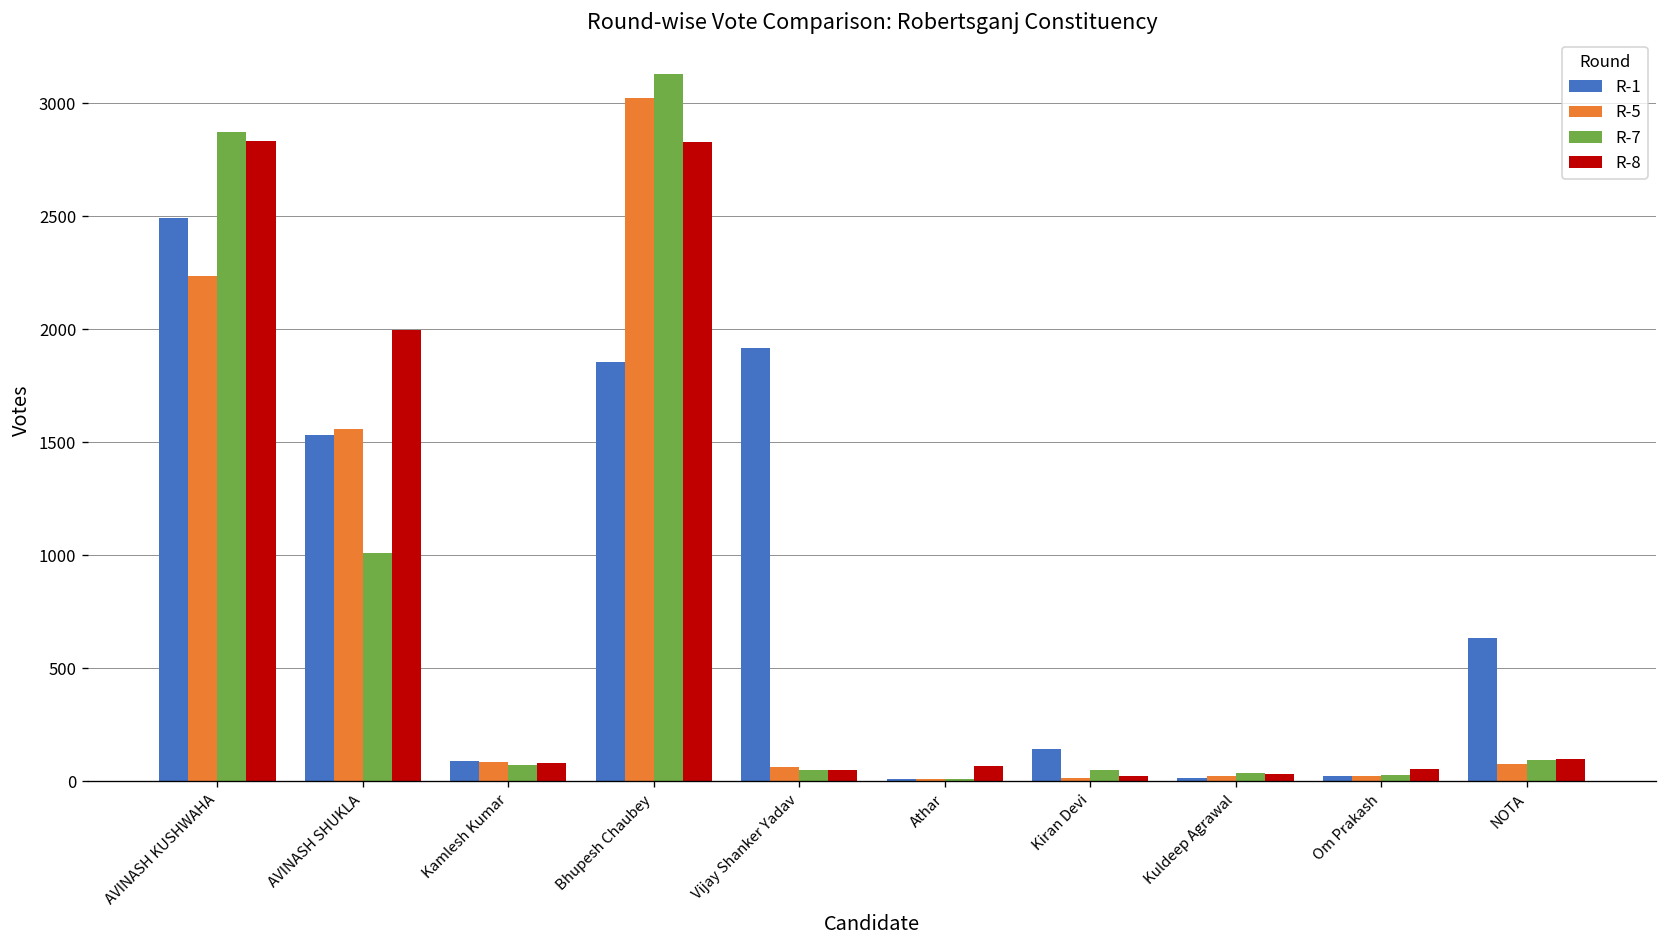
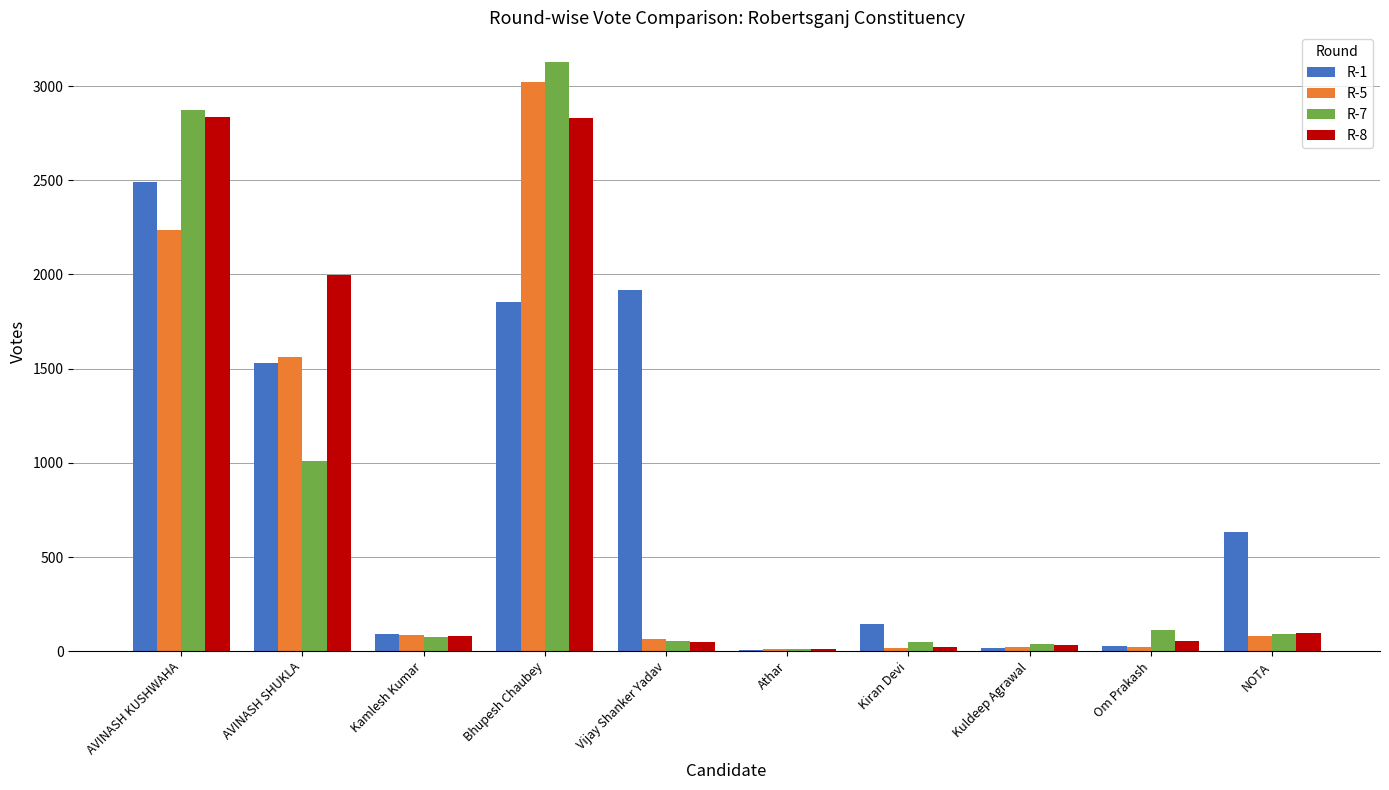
  {
    "R-1": {
      "AVINASH KUSHWAHA": 2490,
      "AVINASH SHUKLA": 1530,
      "Kamlesh Kumar": 90,
      "Bhupesh Chaubey": 1860,
      "Vijay Shanker Yadav": 1920,
      "Kiran Devi": 140,
      "Kuldeep Agrawal": 20,
      "Om Prakash": 30,
      "NOTA": 630
    },
    "R-5": {
      "AVINASH KUSHWAHA": 2240,
      "AVINASH SHUKLA": 1560,
      "Kamlesh Kumar": 90,
      "Bhupesh Chaubey": 3020,
      "Vijay Shanker Yadav": 60,
      "Kiran Devi": 20,
      "Kuldeep Agrawal": 20,
      "Om Prakash": 20,
      "NOTA": 80
    },
    "R-7": {
      "AVINASH KUSHWAHA": 2880,
      "AVINASH SHUKLA": 1010,
      "Kamlesh Kumar": 70,
      "Bhupesh Chaubey": 3130,
      "Vijay Shanker Yadav": 50,
      "Kiran Devi": 50,
      "Kuldeep Agrawal": 40,
-     "Om Prakash": 30,
+     "Om Prakash": 110,
      "NOTA": 90
    },
    "R-8": {
      "AVINASH KUSHWAHA": 2840,
      "AVINASH SHUKLA": 2000,
      "Kamlesh Kumar": 80,
      "Bhupesh Chaubey": 2830,
      "Vijay Shanker Yadav": 50,
-     "Athar": 70,
+     "Athar": 10,
      "Kiran Devi": 20,
      "Kuldeep Agrawal": 30,
      "Om Prakash": 50,
      "NOTA": 100
    }
  }
